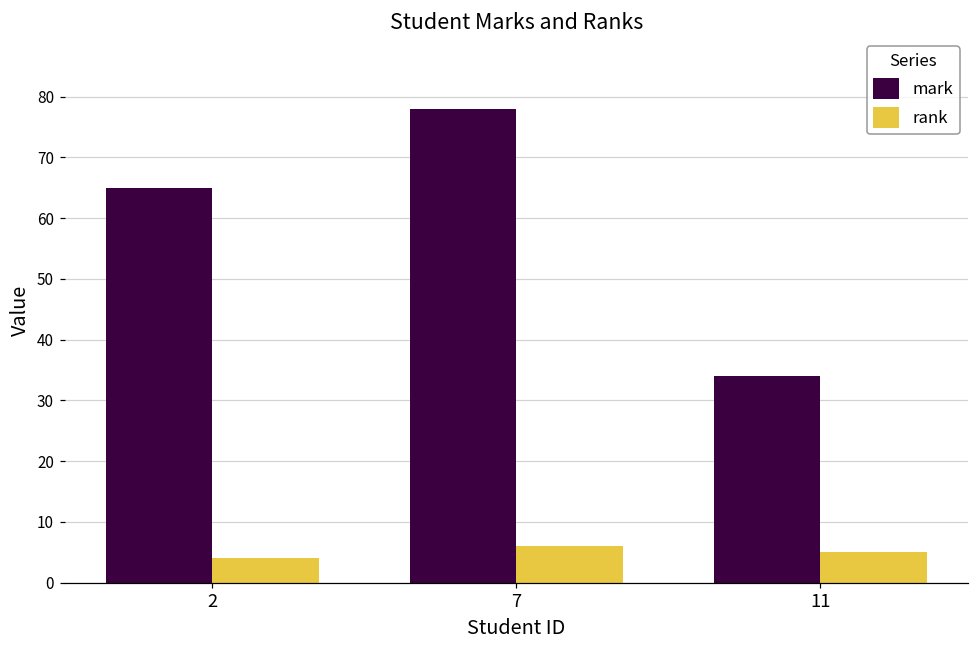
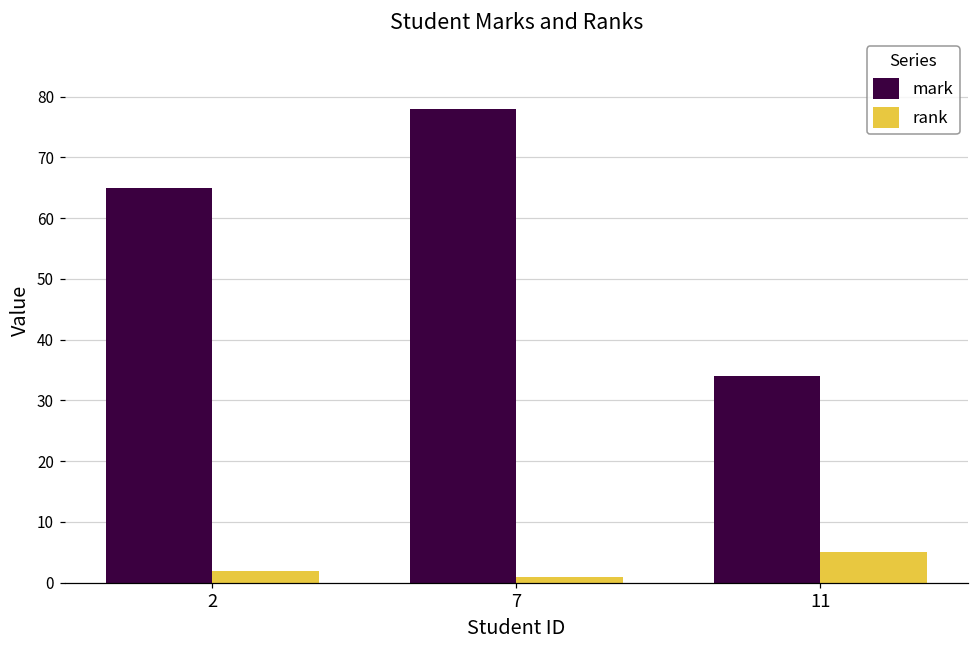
  {
    "mark": {
      "2": 65,
      "7": 78,
      "11": 34
    },
    "rank": {
-     "2": 4,
-     "7": 6,
+     "2": 2,
+     "7": 1,
      "11": 5
    }
  }
